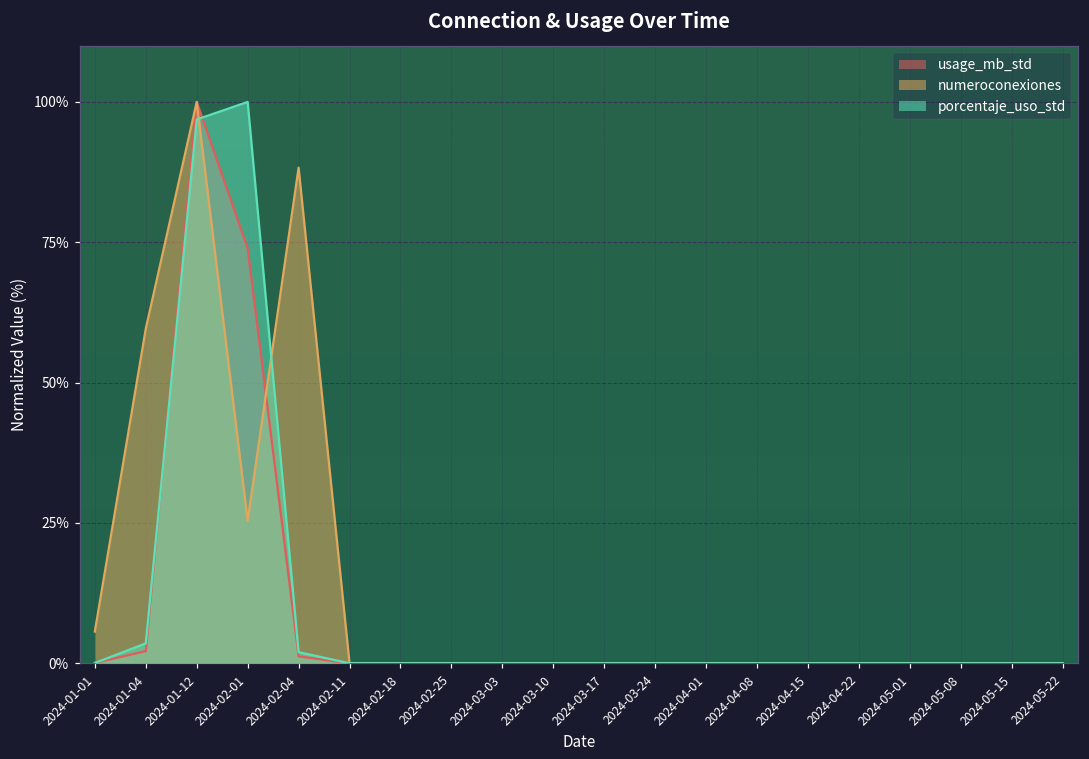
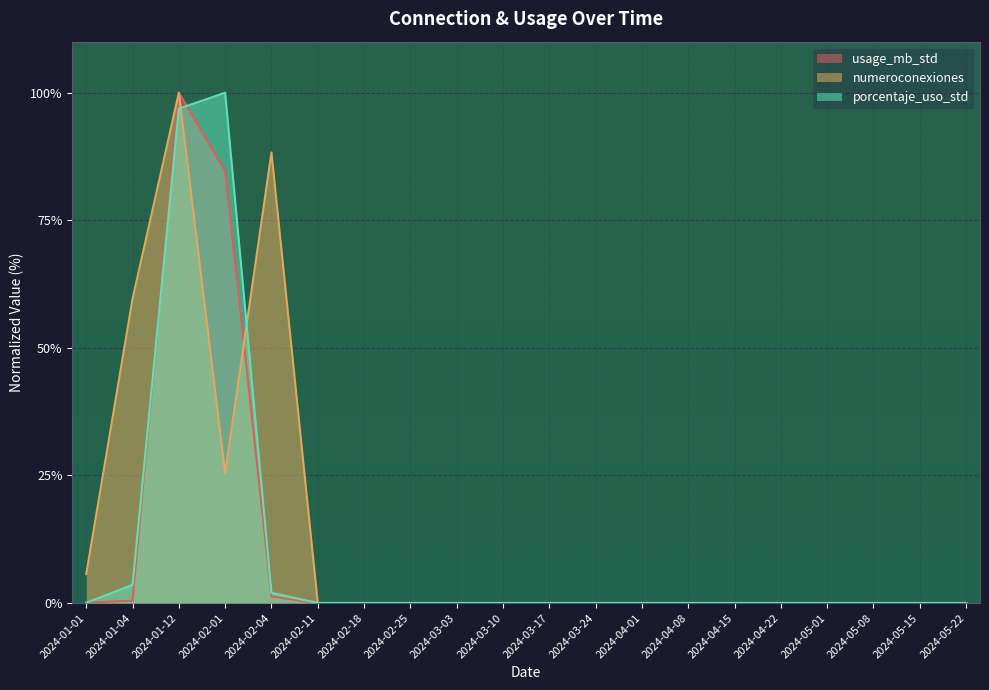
  {
    "usage_mb_std": {
-     "2024-01-04": "2%",
-     "2024-02-01": "74%",
+     "2024-01-04": "0%",
+     "2024-02-01": "85%",
      "2024-02-04": "1%"
    },
    "numeroconexiones": {
      "2024-01-01": "6%",
      "2024-01-04": "60%",
      "2024-02-01": "25%",
      "2024-02-04": "88%"
    },
    "porcentaje_uso_std": {
      "2024-01-04": "4%",
      "2024-01-12": "97%",
      "2024-02-01": "100%",
      "2024-02-04": "2%"
    }
  }
